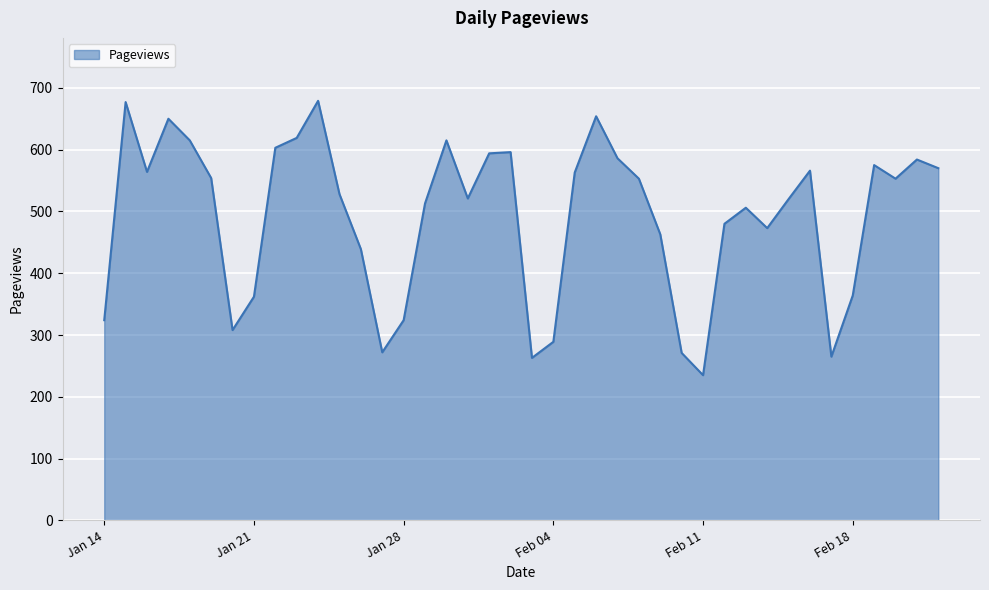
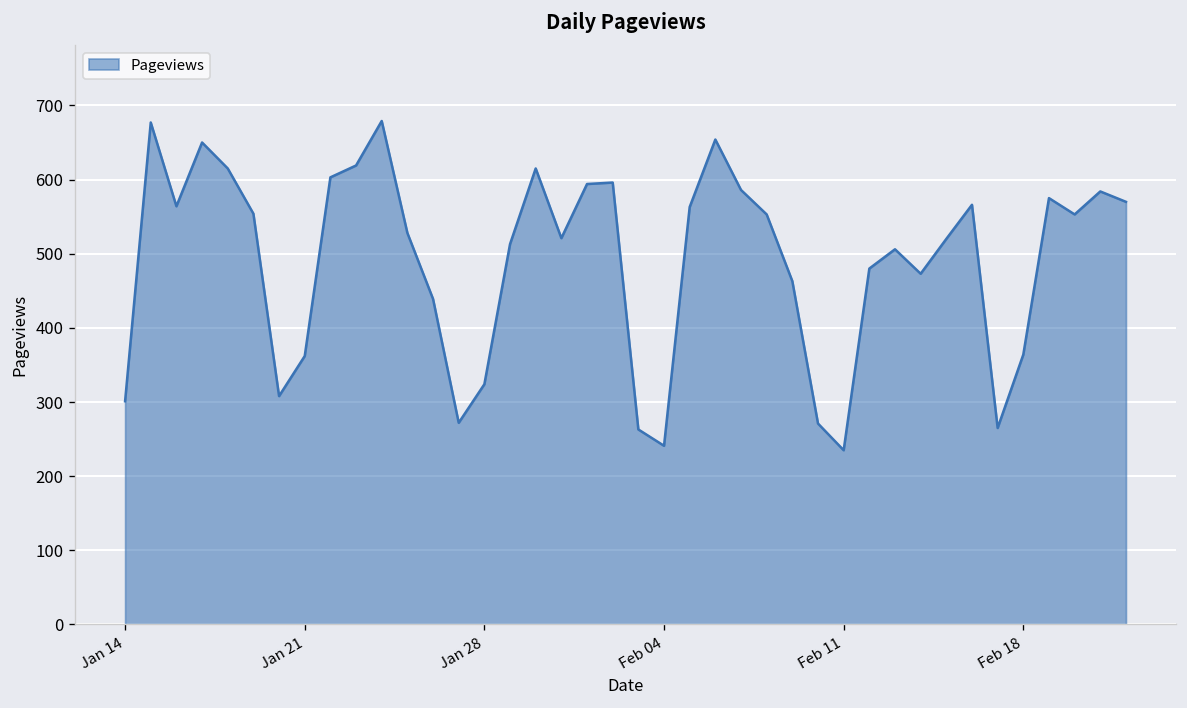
  {
-   "Jan 14": 320,
+   "Jan 14": 300,
    "Jan 21": 360,
    "Jan 28": 320,
-   "Feb 04": 290,
+   "Feb 04": 240,
    "Feb 11": 240,
    "Feb 18": 360
  }
